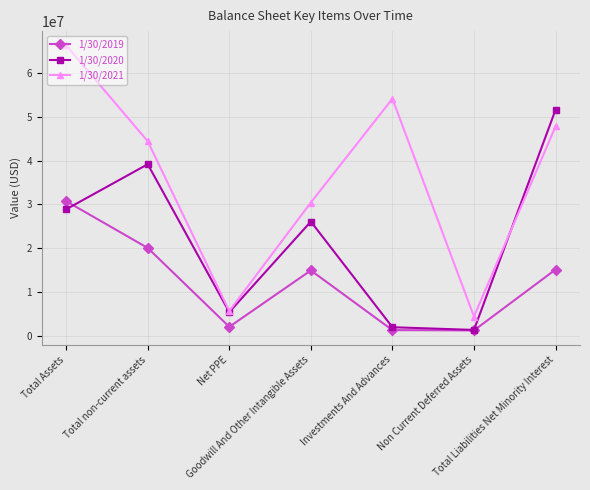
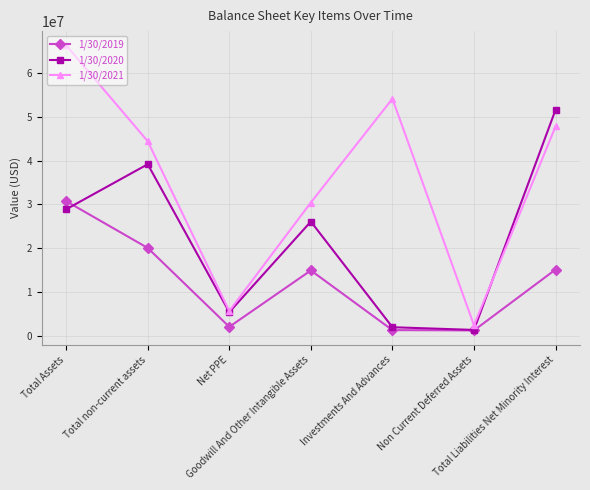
  {
    "1/30/2019": {
      "Total Assets": 31000000,
      "Total non-current assets": 20000000,
      "Net PPE": 2000000,
      "Goodwill And Other Intangible Assets": 15000000,
      "Investments And Advances": 1000000,
      "Total Liabilities Net Minority Interest": 15000000
    },
    "1/30/2020": {
      "Total Assets": 29000000,
      "Total non-current assets": 39000000,
      "Goodwill And Other Intangible Assets": 26000000,
      "Investments And Advances": 2000000,
      "Total Liabilities Net Minority Interest": 52000000
    },
    "1/30/2021": {
      "Total non-current assets": 44000000,
      "Goodwill And Other Intangible Assets": 30000000,
      "Investments And Advances": 54000000,
-     "Non Current Deferred Assets": 4000000,
+     "Non Current Deferred Assets": 2000000,
      "Total Liabilities Net Minority Interest": 48000000
    }
  }
